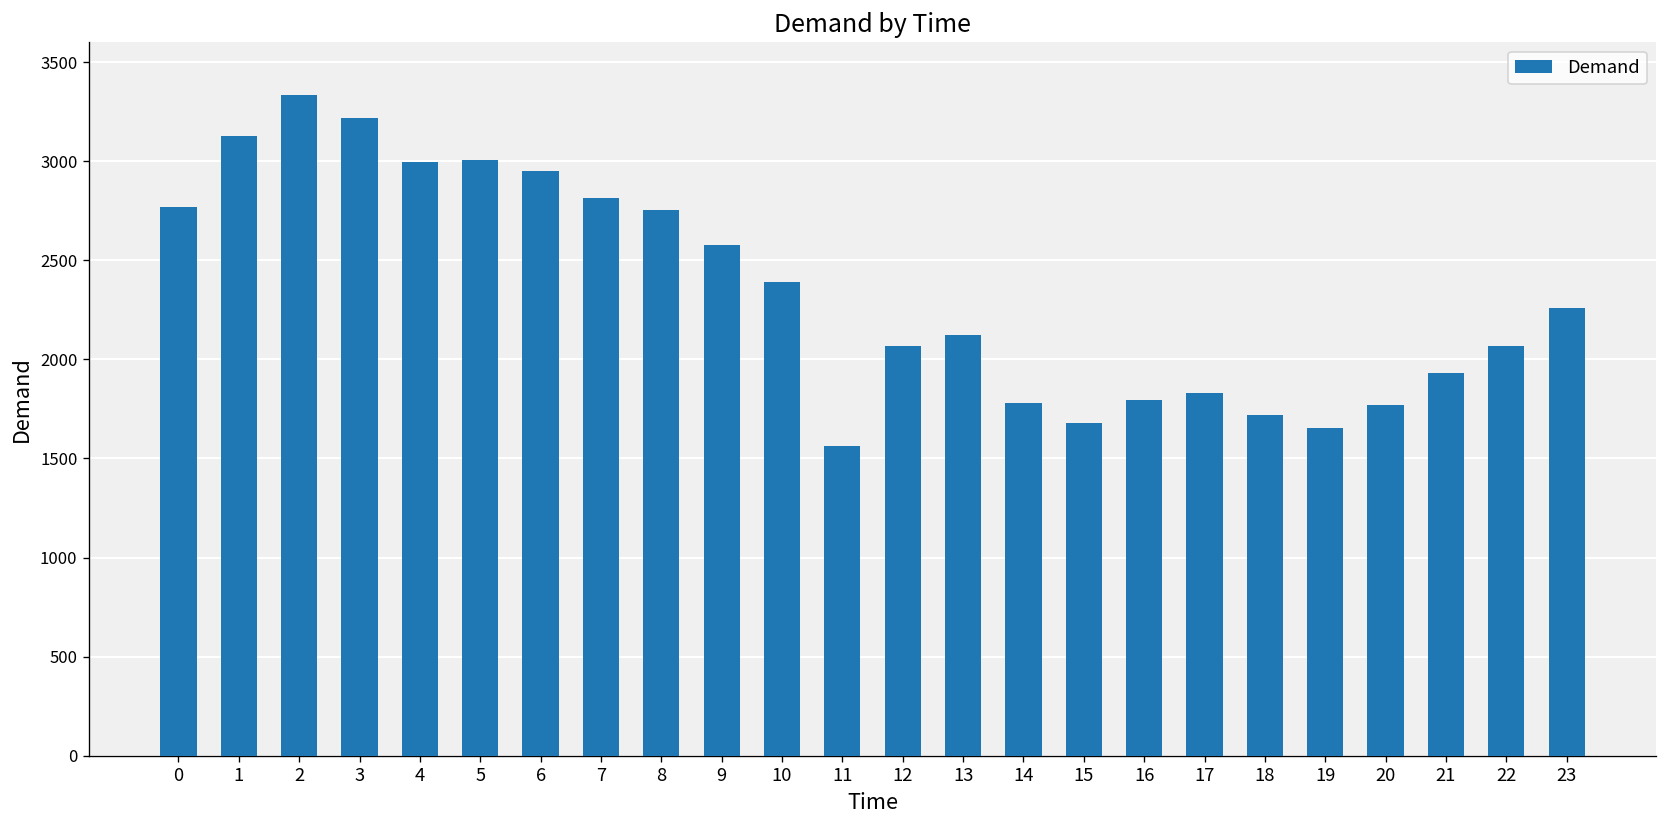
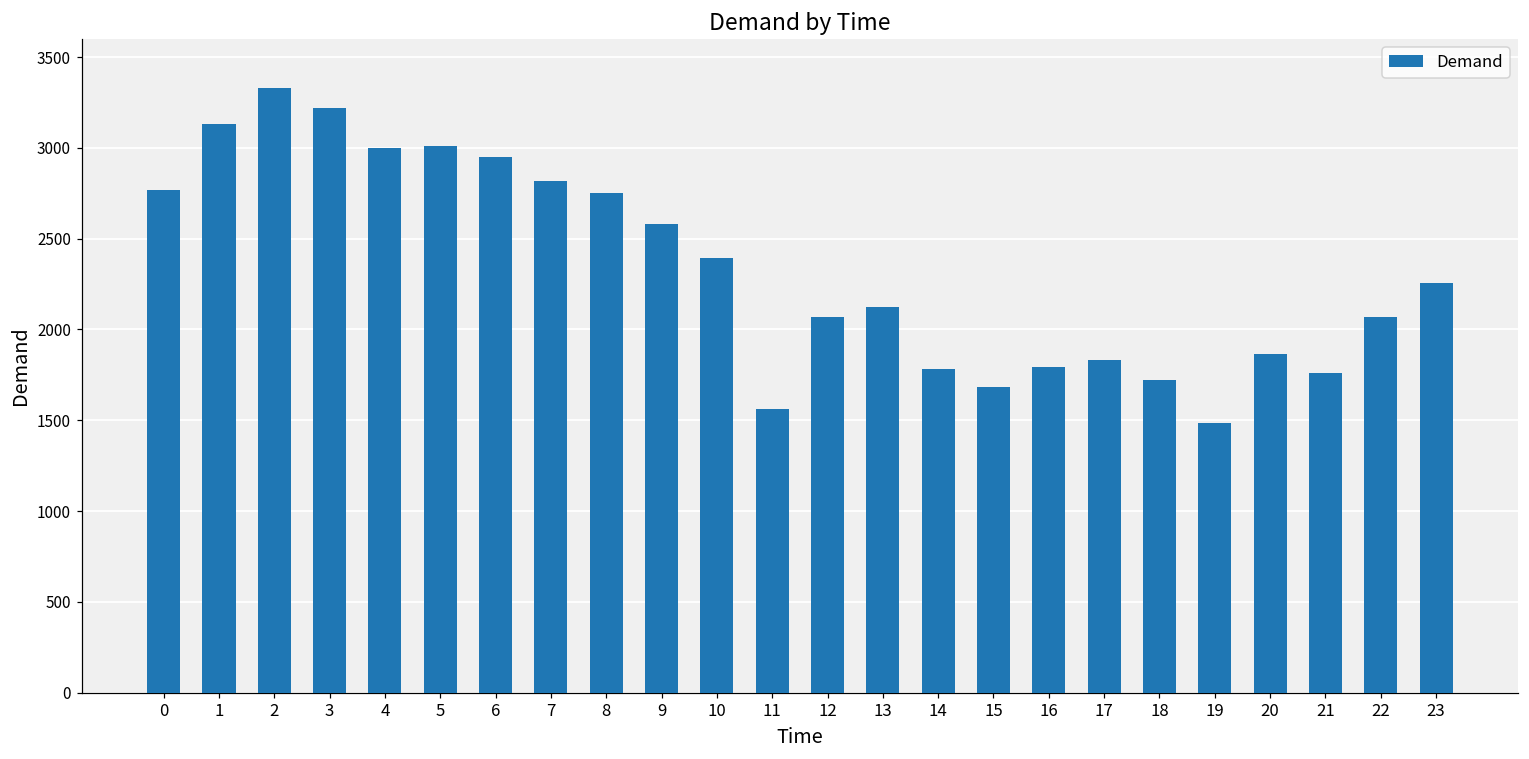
  {
    "0": 2770,
    "1": 3130,
    "2": 3330,
    "3": 3220,
    "4": 3000,
    "5": 3010,
    "6": 2950,
    "7": 2820,
    "8": 2750,
    "9": 2580,
    "10": 2390,
    "11": 1560,
    "12": 2070,
    "13": 2120,
    "14": 1780,
    "15": 1680,
    "16": 1800,
    "17": 1830,
    "18": 1720,
-   "19": 1650,
-   "20": 1770,
-   "21": 1930,
+   "19": 1480,
+   "20": 1860,
+   "21": 1760,
    "22": 2070,
    "23": 2260
  }
